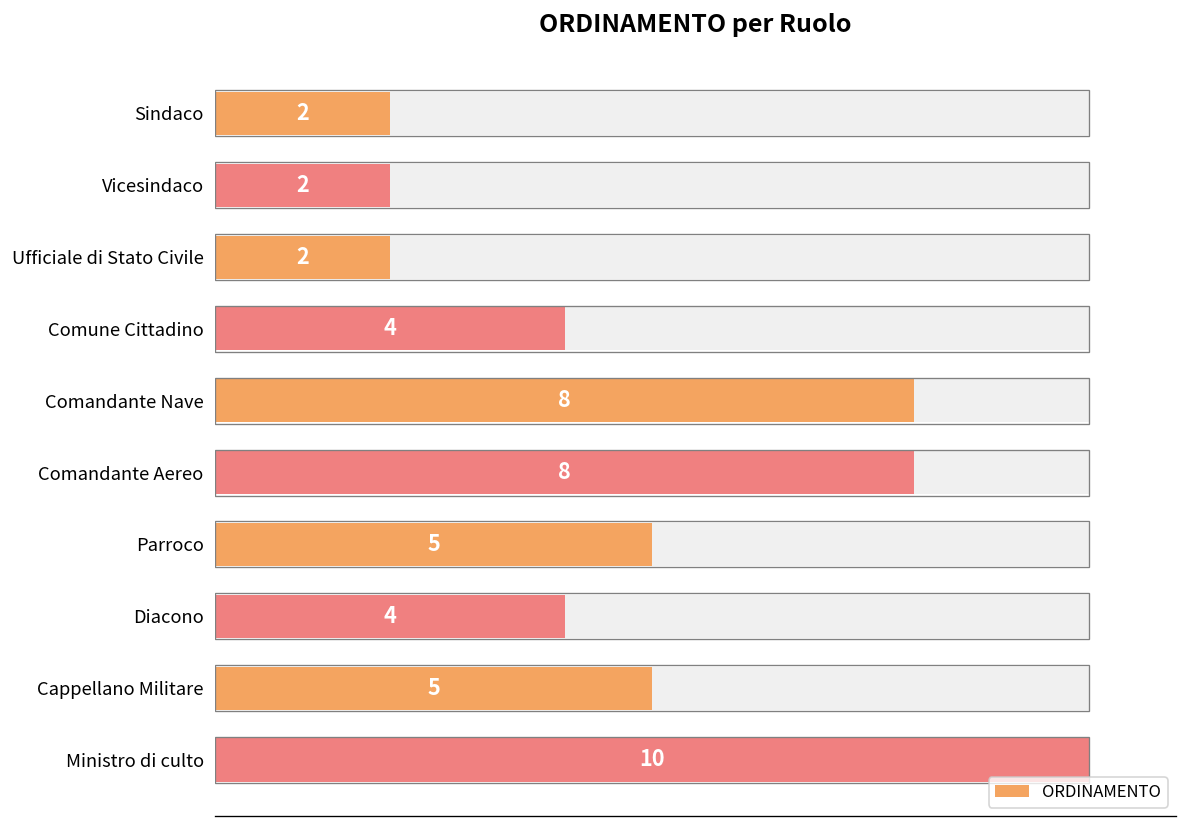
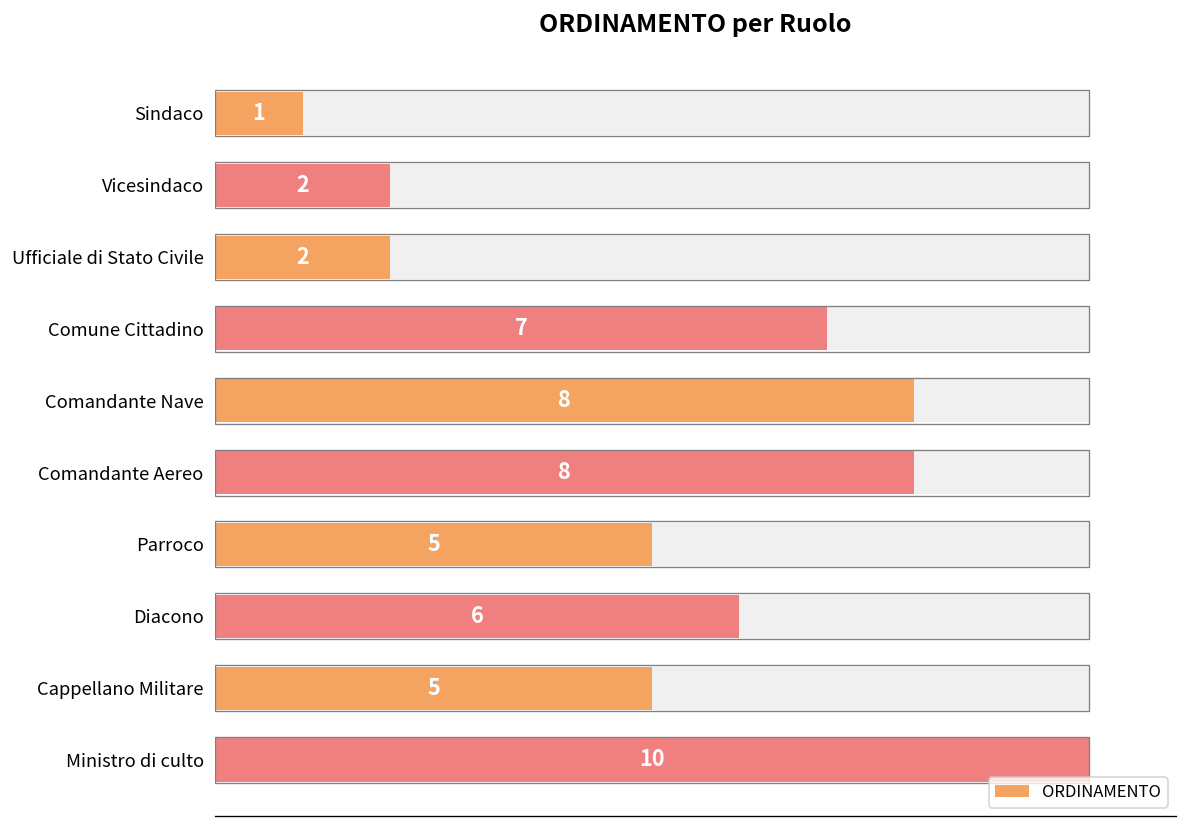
  {
    "ORDINAMENTO": {
-     "Sindaco": 2,
-     "Comune Cittadino": 4,
-     "Diacono": 4,
+     "Sindaco": 1,
+     "Comune Cittadino": 7,
+     "Diacono": 6,
      "Ministro di culto": 10
    }
  }
